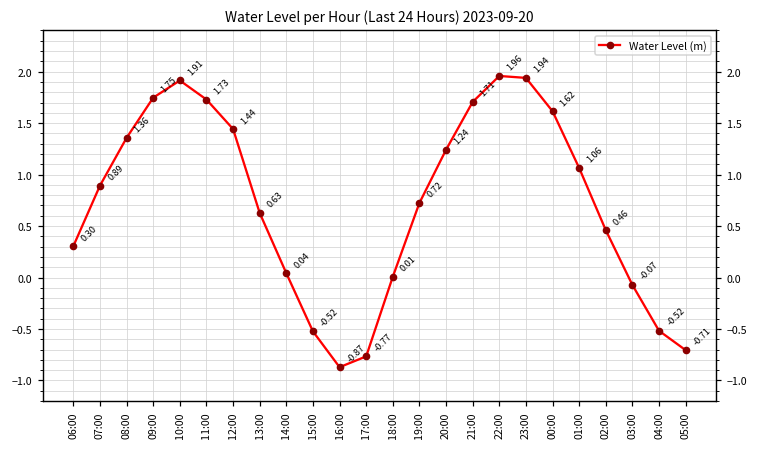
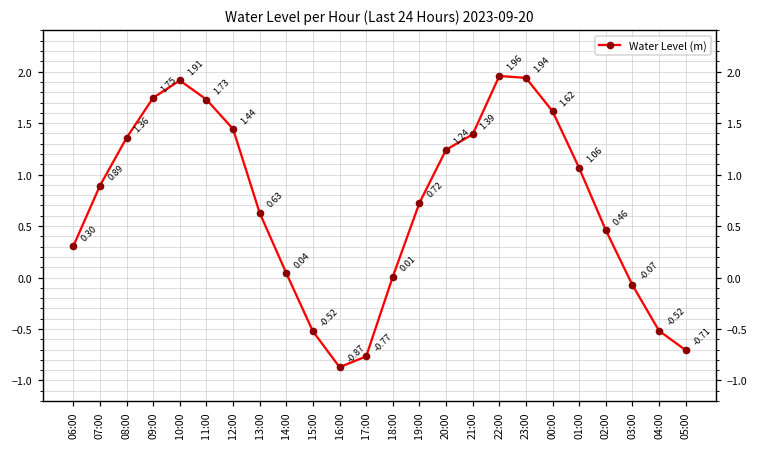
  {
    "06:00": 0.30,
    "07:00": 0.89,
    "08:00": 1.36,
    "10:00": 1.91,
    "11:00": 1.73,
    "12:00": 1.44,
    "13:00": 0.63,
    "14:00": 0.04,
    "15:00": -0.52,
    "17:00": -0.77,
    "18:00": 0.01,
    "19:00": 0.72,
-   "21:00": 1.71,
+   "21:00": 1.39,
    "22:00": 1.96,
    "23:00": 1.94,
    "00:00": 1.62,
    "01:00": 1.06,
    "02:00": 0.46,
    "03:00": -0.07,
    "04:00": -0.52,
    "05:00": -0.71
  }
